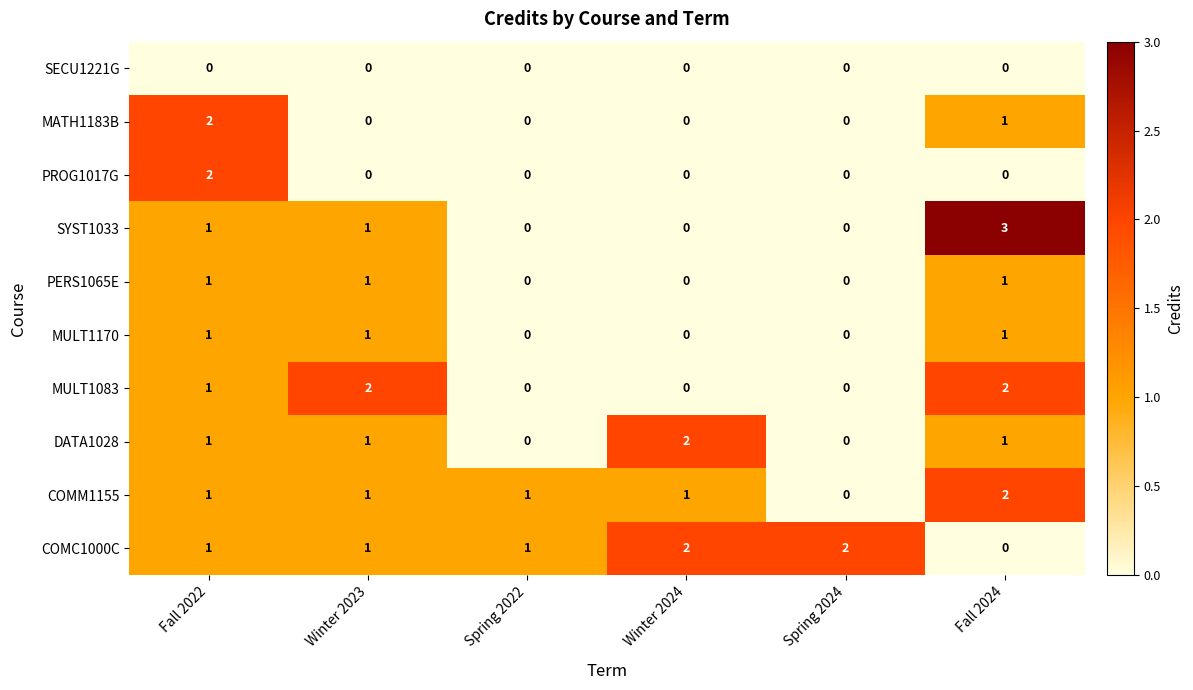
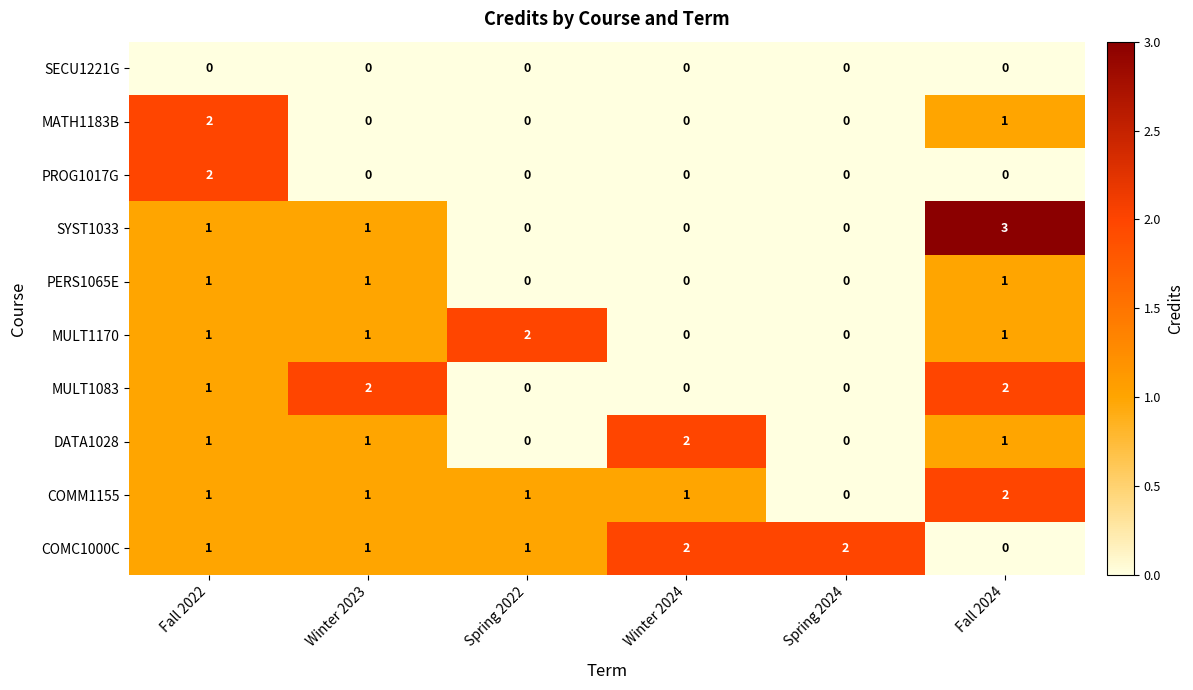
  {
    "SECU1221G": {
      "Fall 2022": 0,
      "Winter 2023": 0,
      "Spring 2022": 0,
      "Winter 2024": 0,
      "Spring 2024": 0,
      "Fall 2024": 0
    },
    "MATH1183B": {
      "Fall 2022": 2,
      "Winter 2023": 0,
      "Spring 2022": 0,
      "Winter 2024": 0,
      "Spring 2024": 0,
      "Fall 2024": 1
    },
    "PROG1017G": {
      "Fall 2022": 2,
      "Winter 2023": 0,
      "Spring 2022": 0,
      "Winter 2024": 0,
      "Spring 2024": 0,
      "Fall 2024": 0
    },
    "SYST1033": {
      "Fall 2022": 1,
      "Winter 2023": 1,
      "Spring 2022": 0,
      "Winter 2024": 0,
      "Spring 2024": 0,
      "Fall 2024": 3
    },
    "PERS1065E": {
      "Fall 2022": 1,
      "Winter 2023": 1,
      "Spring 2022": 0,
      "Winter 2024": 0,
      "Spring 2024": 0,
      "Fall 2024": 1
    },
    "MULT1170": {
      "Fall 2022": 1,
      "Winter 2023": 1,
-     "Spring 2022": 0,
+     "Spring 2022": 2,
      "Winter 2024": 0,
      "Spring 2024": 0,
      "Fall 2024": 1
    },
    "MULT1083": {
      "Fall 2022": 1,
      "Winter 2023": 2,
      "Spring 2022": 0,
      "Winter 2024": 0,
      "Spring 2024": 0,
      "Fall 2024": 2
    },
    "DATA1028": {
      "Fall 2022": 1,
      "Winter 2023": 1,
      "Spring 2022": 0,
      "Winter 2024": 2,
      "Spring 2024": 0,
      "Fall 2024": 1
    },
    "COMM1155": {
      "Fall 2022": 1,
      "Winter 2023": 1,
      "Spring 2022": 1,
      "Winter 2024": 1,
      "Spring 2024": 0,
      "Fall 2024": 2
    },
    "COMC1000C": {
      "Fall 2022": 1,
      "Winter 2023": 1,
      "Spring 2022": 1,
      "Winter 2024": 2,
      "Spring 2024": 2,
      "Fall 2024": 0
    }
  }
